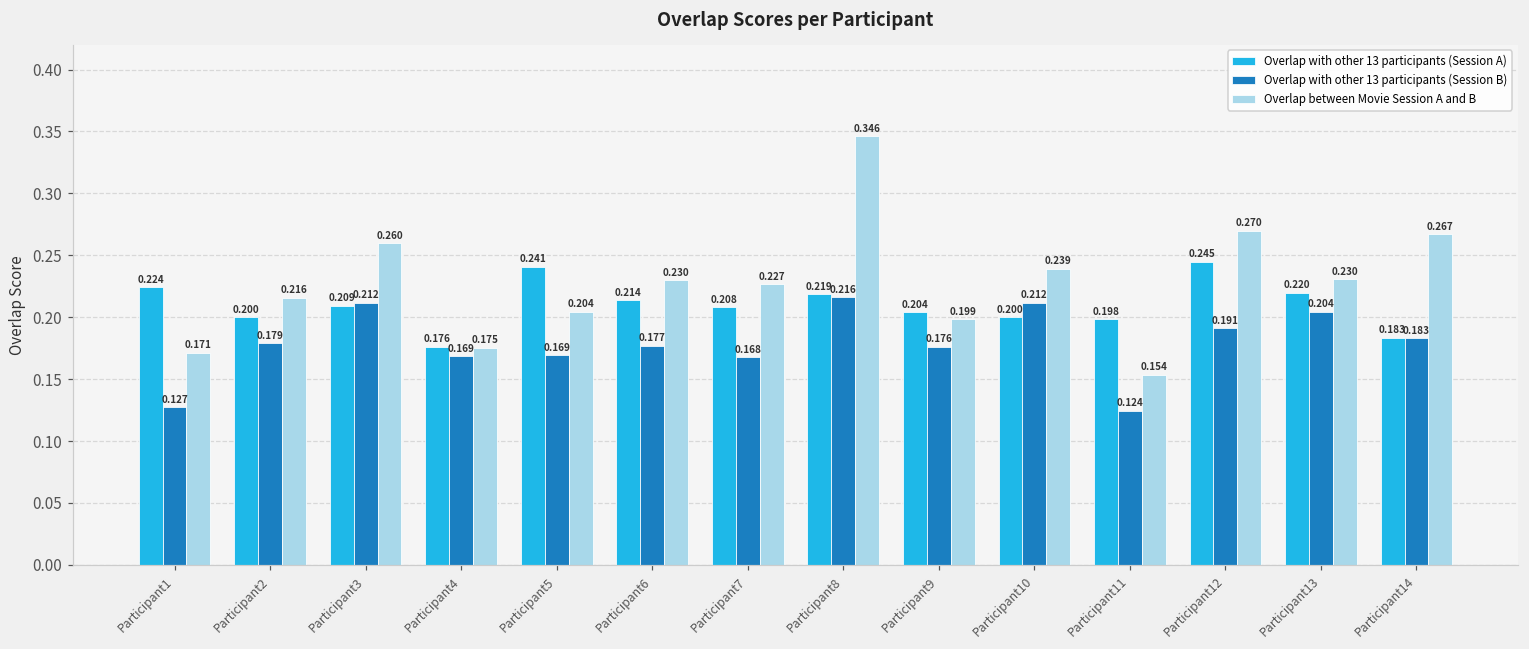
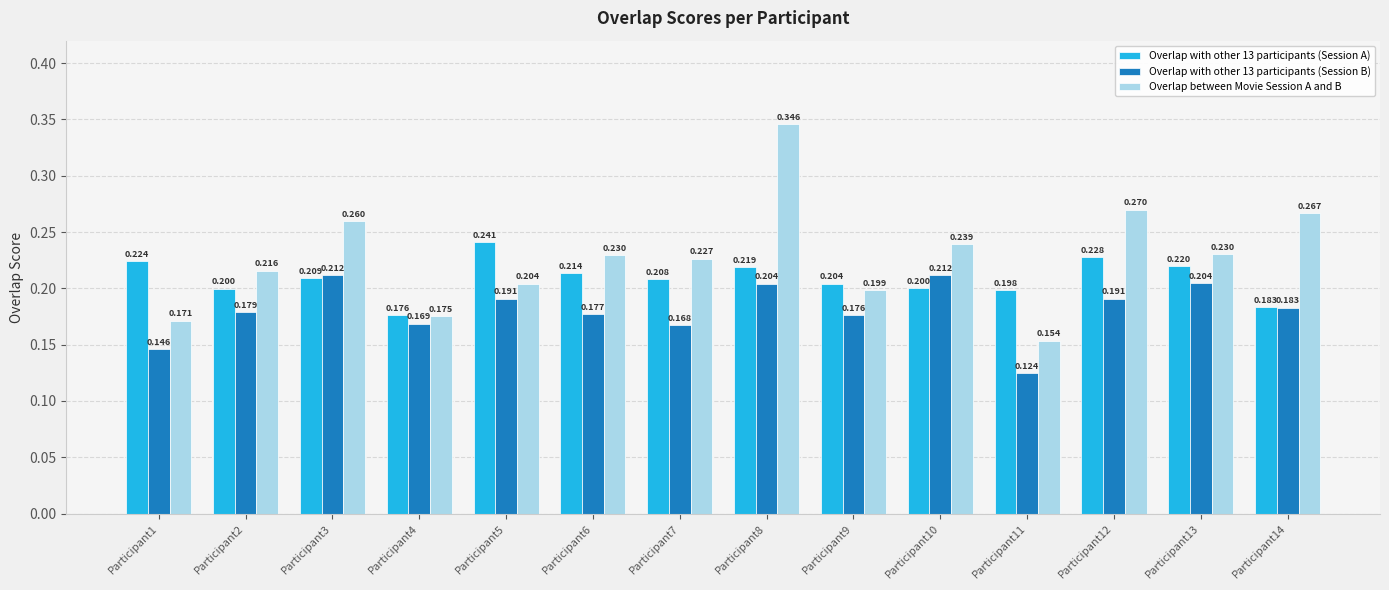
  {
    "Overlap with other 13 participants (Session A)": {
      "Participant1": 0.224,
      "Participant2": 0.200,
      "Participant3": 0.209,
      "Participant4": 0.176,
      "Participant5": 0.241,
      "Participant6": 0.214,
      "Participant7": 0.208,
      "Participant8": 0.219,
      "Participant9": 0.204,
      "Participant10": 0.200,
      "Participant11": 0.198,
-     "Participant12": 0.245,
+     "Participant12": 0.228,
      "Participant13": 0.220,
      "Participant14": 0.183
    },
    "Overlap with other 13 participants (Session B)": {
-     "Participant1": 0.127,
+     "Participant1": 0.146,
      "Participant2": 0.179,
      "Participant3": 0.212,
      "Participant4": 0.169,
-     "Participant5": 0.169,
+     "Participant5": 0.191,
      "Participant6": 0.177,
      "Participant7": 0.168,
-     "Participant8": 0.216,
+     "Participant8": 0.204,
      "Participant9": 0.176,
      "Participant10": 0.212,
      "Participant11": 0.124,
      "Participant12": 0.191,
      "Participant13": 0.204,
      "Participant14": 0.183
    },
    "Overlap between Movie Session A and B": {
      "Participant1": 0.171,
      "Participant2": 0.216,
      "Participant3": 0.260,
      "Participant4": 0.175,
      "Participant5": 0.204,
      "Participant6": 0.230,
      "Participant7": 0.227,
      "Participant8": 0.346,
      "Participant9": 0.199,
      "Participant10": 0.239,
      "Participant11": 0.154,
      "Participant12": 0.270,
      "Participant13": 0.230,
      "Participant14": 0.267
    }
  }
